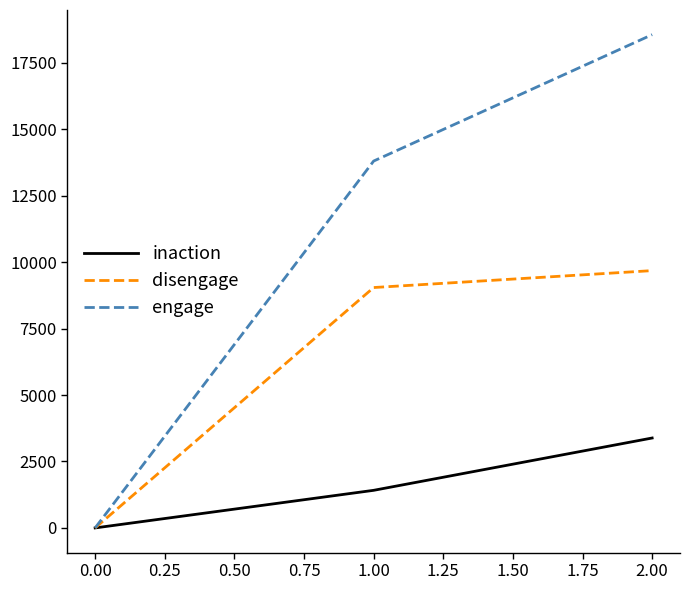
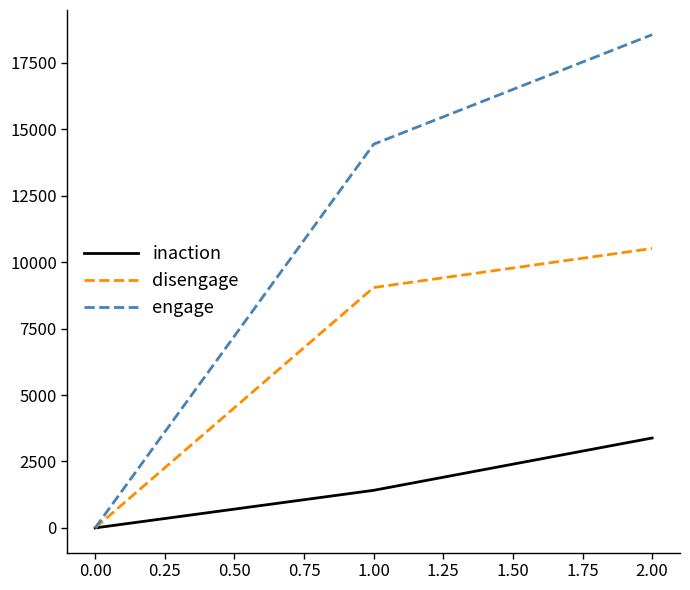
  {
    "inaction": {
      "1.00": 1400,
      "2.00": 3400
    },
    "disengage": {
      "1.00": 9000,
-     "2.00": 9700
+     "2.00": 10500
    },
    "engage": {
-     "1.00": 13800,
+     "1.00": 14400,
      "2.00": 18600
    }
  }
